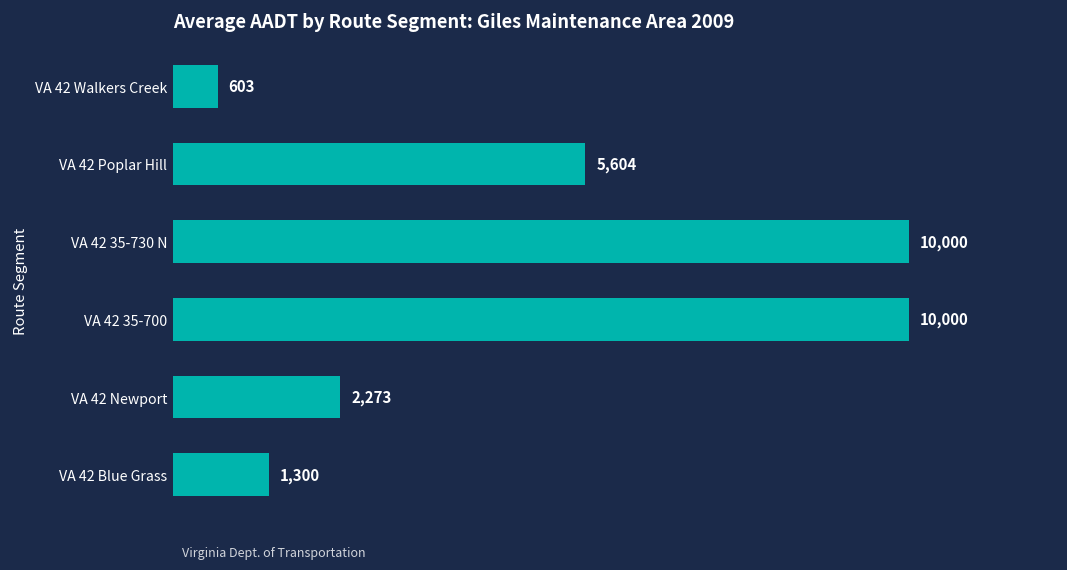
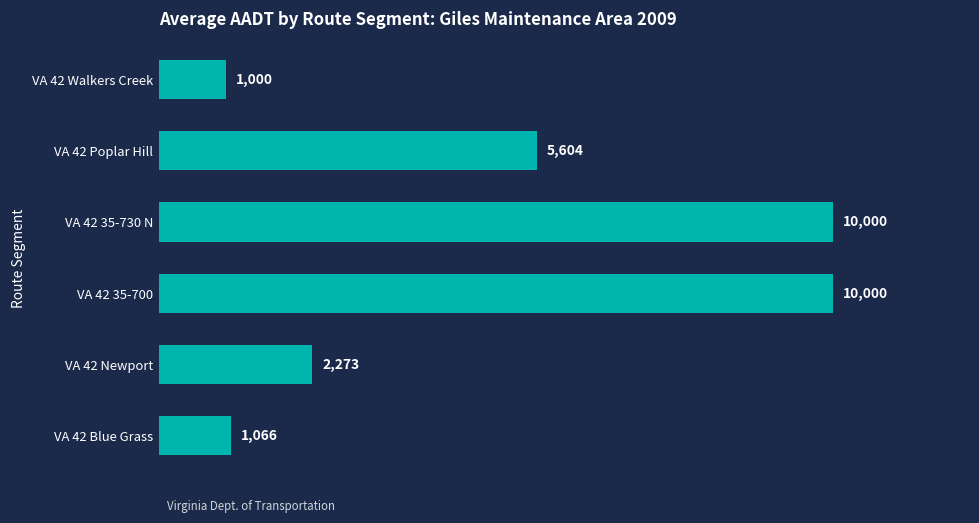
  {
-   "VA 42 Walkers Creek": "603",
+   "VA 42 Walkers Creek": "1,000",
    "VA 42 Poplar Hill": "5,604",
    "VA 42 35-730 N": "10,000",
    "VA 42 35-700": "10,000",
    "VA 42 Newport": "2,273",
-   "VA 42 Blue Grass": "1,300"
+   "VA 42 Blue Grass": "1,066"
  }
